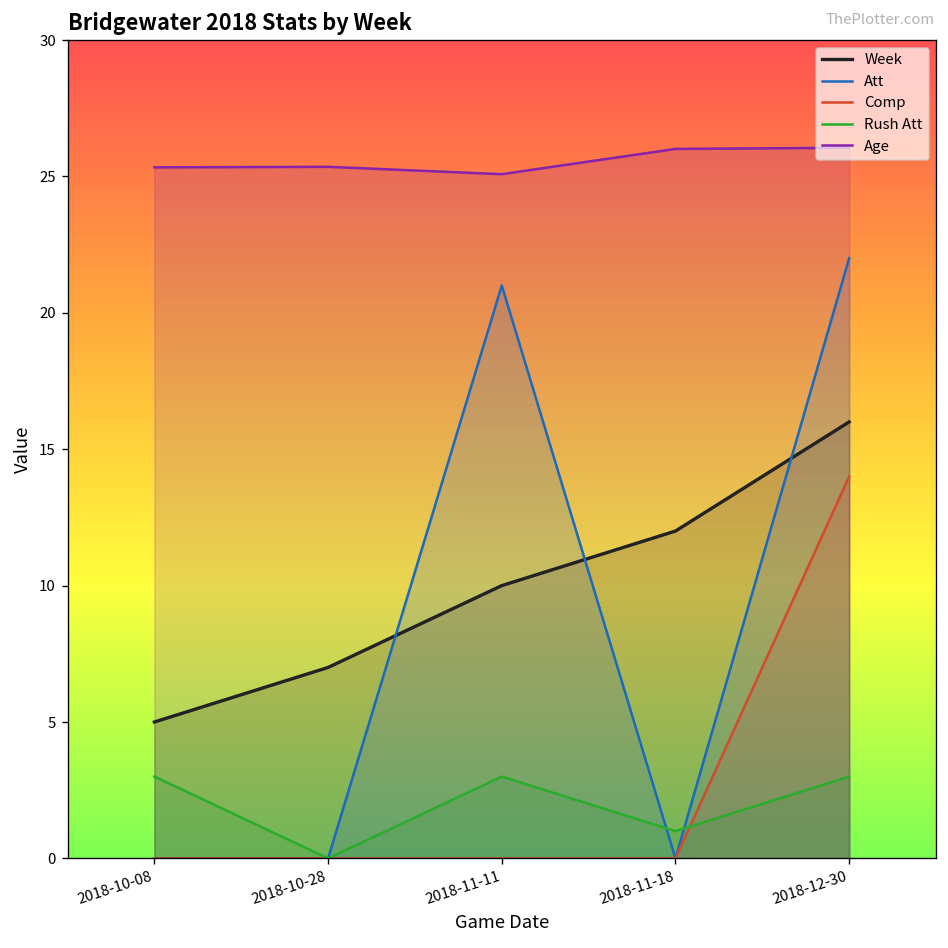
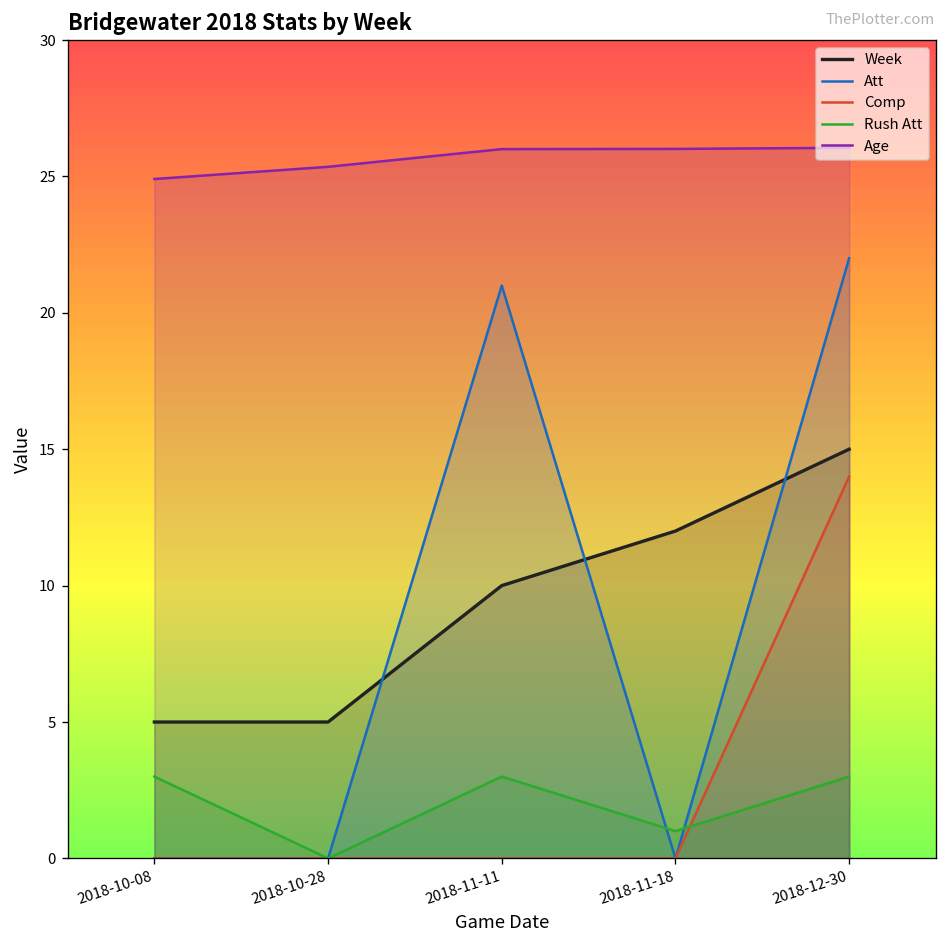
  {
    "Week": {
      "2018-10-08": 5,
-     "2018-10-28": 7,
+     "2018-10-28": 5,
      "2018-11-11": 10,
      "2018-11-18": 12,
-     "2018-12-30": 16
+     "2018-12-30": 15
    },
    "Att": {
      "2018-11-11": 21.0,
      "2018-12-30": 22.0
    },
    "Comp": {
      "2018-11-11": 0.0,
      "2018-12-30": 14.0
    },
    "Rush Att": {
      "2018-10-08": 3.0,
      "2018-11-11": 3.0,
      "2018-11-18": 1.0,
      "2018-12-30": 3.0
    },
    "Age": {
-     "2018-10-08": 25.3,
+     "2018-10-08": 24.9,
      "2018-10-28": 25.4,
-     "2018-11-11": 25.1,
+     "2018-11-11": 26.0,
      "2018-11-18": 26.0
    }
  }
